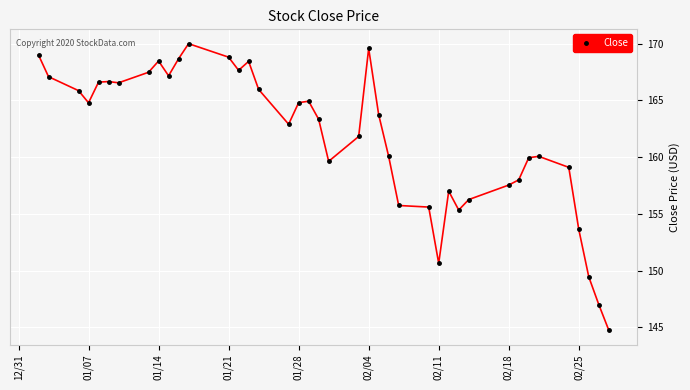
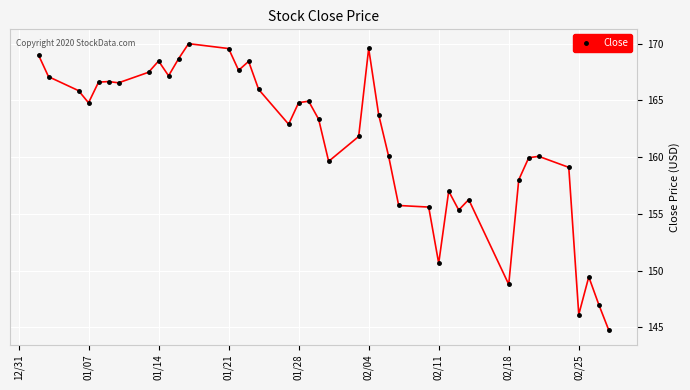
  {
    "01/07": 164.8,
    "01/14": 168.5,
-   "01/21": 168.8,
+   "01/21": 169.6,
    "01/28": 164.8,
    "02/04": 169.6,
    "02/11": 150.6,
-   "02/18": 157.5,
-   "02/25": 153.6
+   "02/18": 148.8,
+   "02/25": 146.1
  }
